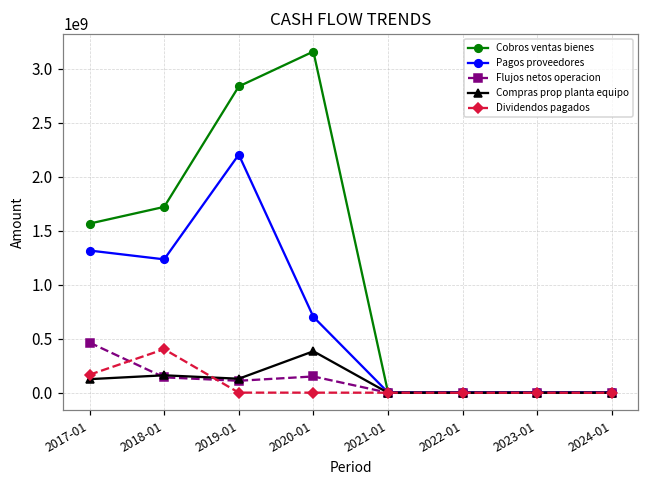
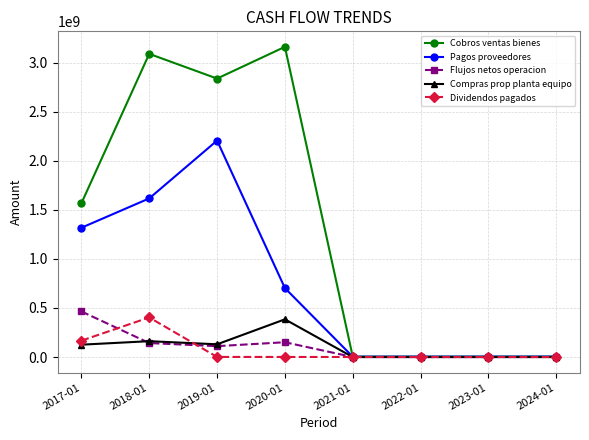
  {
    "Cobros ventas bienes": {
      "2017-01": 1600000000,
-     "2018-01": 1700000000,
+     "2018-01": 3100000000,
      "2019-01": 2800000000,
      "2020-01": 3200000000
    },
    "Pagos proveedores": {
      "2017-01": 1300000000,
-     "2018-01": 1200000000,
+     "2018-01": 1600000000,
      "2019-01": 2200000000,
      "2020-01": 700000000
    },
    "Flujos netos operacion": {
      "2017-01": 500000000,
      "2020-01": 200000000
    },
    "Compras prop planta equipo": {
      "2017-01": 100000000,
      "2020-01": 400000000
    },
    "Dividendos pagados": {
      "2017-01": 200000000,
      "2018-01": 400000000,
      "2019-01": 0,
      "2020-01": 0
    }
  }
